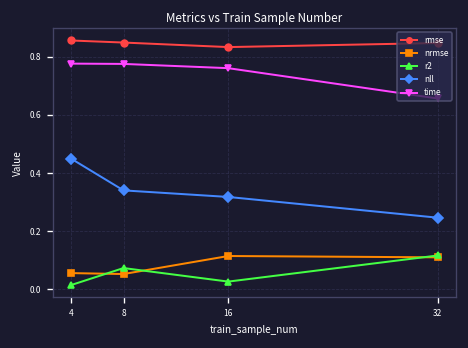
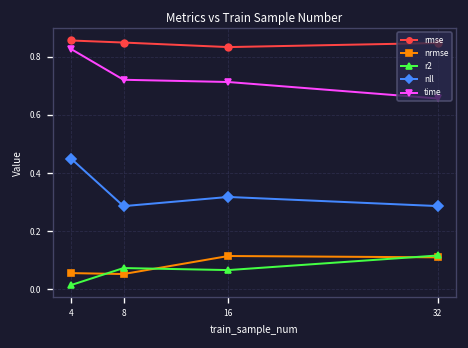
  {
    "rmse": {
      "4": 0.86,
      "8": 0.85,
      "16": 0.83
    },
    "nrmse": {
      "4": 0.06,
      "8": 0.05,
      "16": 0.11
    },
    "r2": {
      "4": 0.02,
      "8": 0.07,
-     "16": 0.03
+     "16": 0.07
    },
    "nll": {
      "4": 0.45,
-     "8": 0.34,
+     "8": 0.29,
      "16": 0.32,
-     "32": 0.25
+     "32": 0.29
    },
    "time": {
-     "4": 0.78,
-     "8": 0.78,
-     "16": 0.76
+     "4": 0.83,
+     "8": 0.72,
+     "16": 0.71
    }
  }
